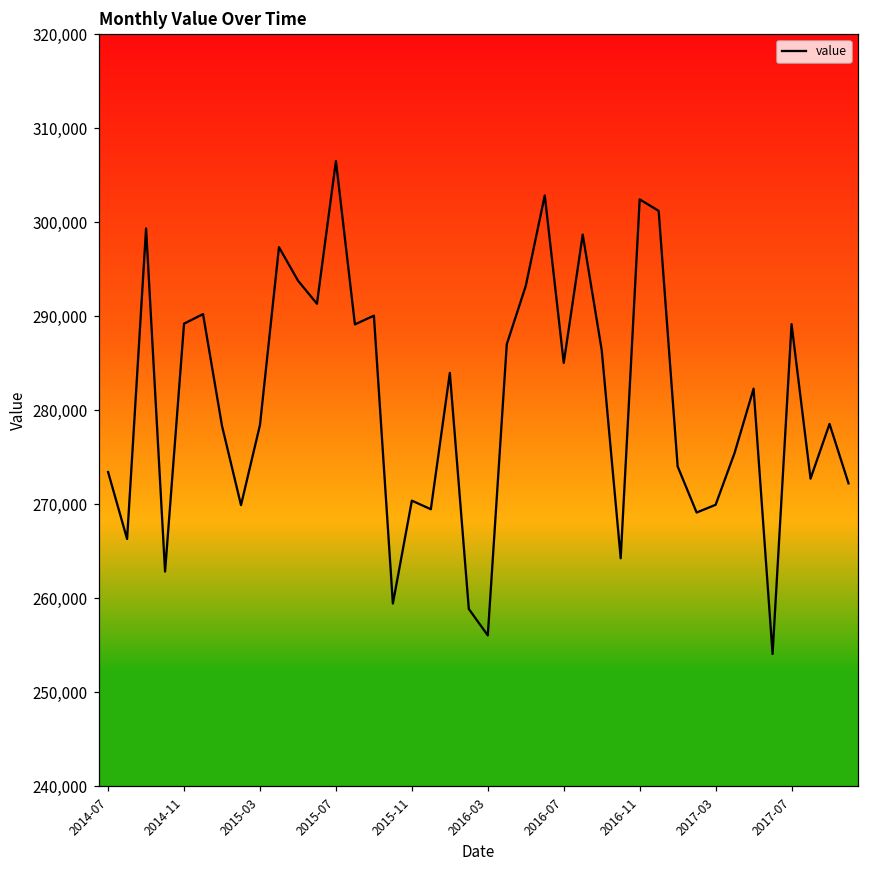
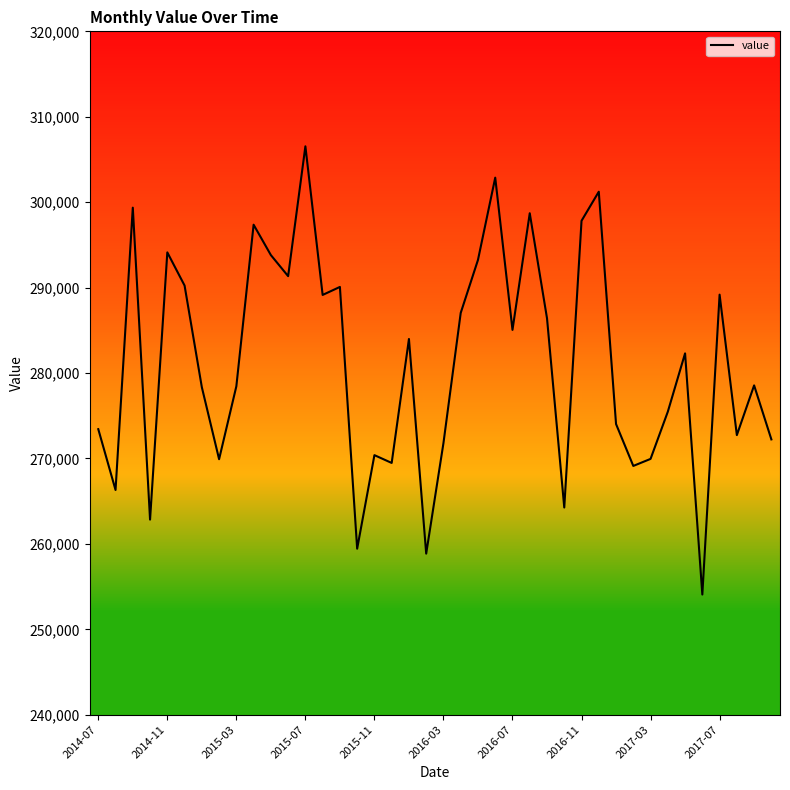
  {
    "2014-07": "273,000",
-   "2014-11": "289,000",
+   "2014-11": "294,000",
    "2015-03": "278,000",
    "2015-07": "307,000",
    "2015-11": "270,000",
-   "2016-03": "256,000",
+   "2016-03": "272,000",
    "2016-07": "285,000",
-   "2016-11": "302,000",
+   "2016-11": "298,000",
    "2017-03": "270,000",
    "2017-07": "289,000"
  }
